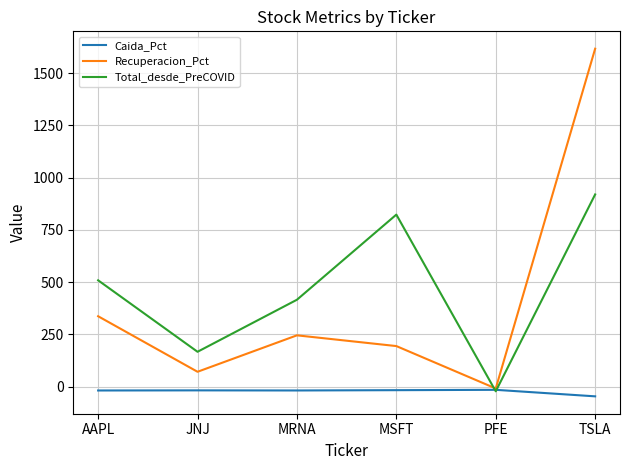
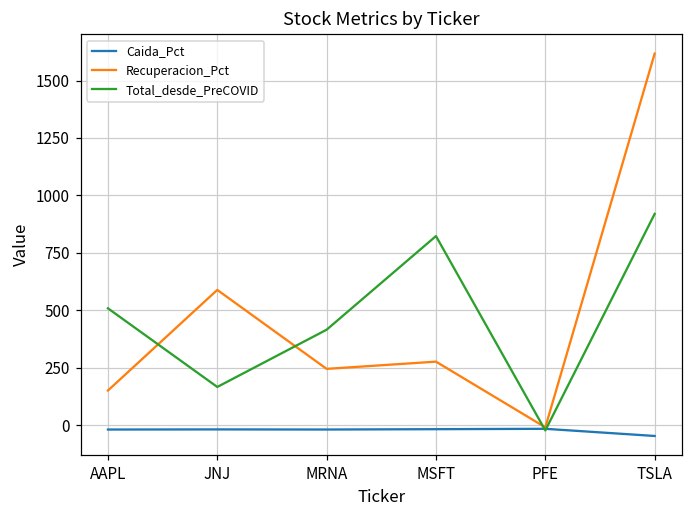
  {
    "Caida_Pct": {
      "AAPL": -20,
      "JNJ": -20,
      "MRNA": -20,
      "MSFT": -20,
      "TSLA": -50
    },
    "Recuperacion_Pct": {
-     "AAPL": 340,
-     "JNJ": 70,
+     "AAPL": 150,
+     "JNJ": 590,
      "MRNA": 250,
-     "MSFT": 190,
+     "MSFT": 280,
      "TSLA": 1620
    },
    "Total_desde_PreCOVID": {
      "AAPL": 510,
      "JNJ": 170,
      "MRNA": 420,
      "MSFT": 820,
      "TSLA": 920
    }
  }
